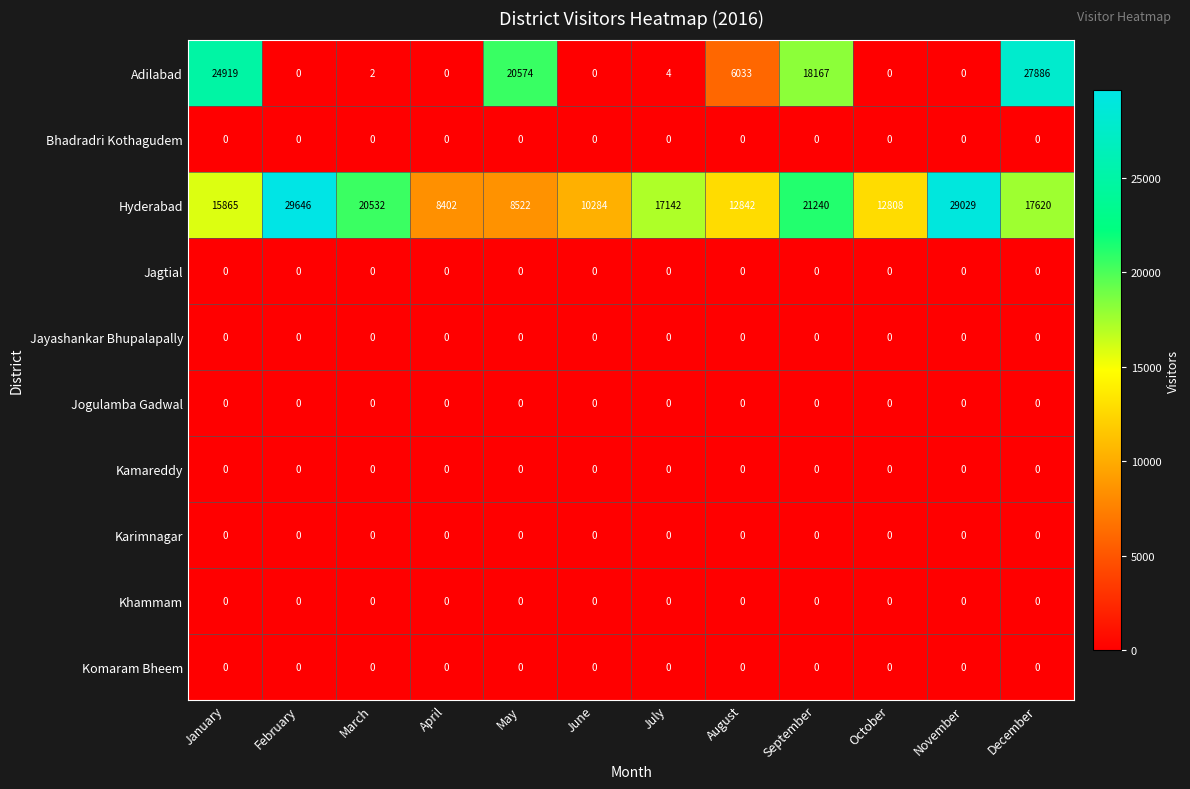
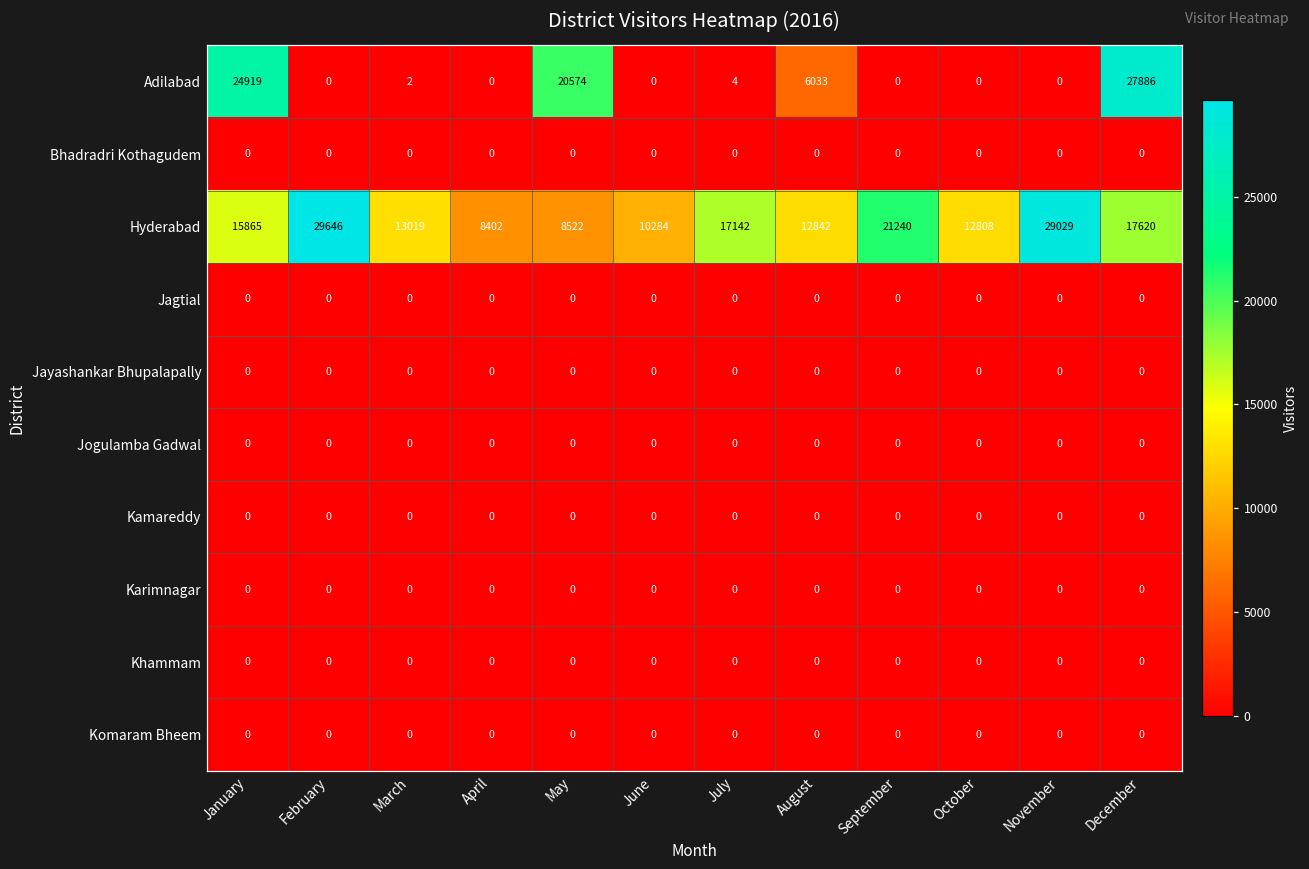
  {
    "Adilabad": {
      "January": 24919,
      "February": 0,
      "March": 2,
      "April": 0,
      "May": 20574,
      "June": 0,
      "July": 4,
      "August": 6033,
-     "September": 18167,
+     "September": 0,
      "October": 0,
      "November": 0,
      "December": 27886
    },
    "Bhadradri Kothagudem": {
      "January": 0,
      "February": 0,
      "March": 0,
      "April": 0,
      "May": 0,
      "June": 0,
      "July": 0,
      "August": 0,
      "September": 0,
      "October": 0,
      "November": 0,
      "December": 0
    },
    "Hyderabad": {
      "January": 15865,
      "February": 29646,
-     "March": 20532,
+     "March": 13019,
      "April": 8402,
      "May": 8522,
      "June": 10284,
      "July": 17142,
      "August": 12842,
      "September": 21240,
      "October": 12808,
      "November": 29029,
      "December": 17620
    },
    "Jagtial": {
      "January": 0,
      "February": 0,
      "March": 0,
      "April": 0,
      "May": 0,
      "June": 0,
      "July": 0,
      "August": 0,
      "September": 0,
      "October": 0,
      "November": 0,
      "December": 0
    },
    "Jayashankar Bhupalapally": {
      "January": 0,
      "February": 0,
      "March": 0,
      "April": 0,
      "May": 0,
      "June": 0,
      "July": 0,
      "August": 0,
      "September": 0,
      "October": 0,
      "November": 0,
      "December": 0
    },
    "Jogulamba Gadwal": {
      "January": 0,
      "February": 0,
      "March": 0,
      "April": 0,
      "May": 0,
      "June": 0,
      "July": 0,
      "August": 0,
      "September": 0,
      "October": 0,
      "November": 0,
      "December": 0
    },
    "Kamareddy": {
      "January": 0,
      "February": 0,
      "March": 0,
      "April": 0,
      "May": 0,
      "June": 0,
      "July": 0,
      "August": 0,
      "September": 0,
      "October": 0,
      "November": 0,
      "December": 0
    },
    "Karimnagar": {
      "January": 0,
      "February": 0,
      "March": 0,
      "April": 0,
      "May": 0,
      "June": 0,
      "July": 0,
      "August": 0,
      "September": 0,
      "October": 0,
      "November": 0,
      "December": 0
    },
    "Khammam": {
      "January": 0,
      "February": 0,
      "March": 0,
      "April": 0,
      "May": 0,
      "June": 0,
      "July": 0,
      "August": 0,
      "September": 0,
      "October": 0,
      "November": 0,
      "December": 0
    },
    "Komaram Bheem": {
      "January": 0,
      "February": 0,
      "March": 0,
      "April": 0,
      "May": 0,
      "June": 0,
      "July": 0,
      "August": 0,
      "September": 0,
      "October": 0,
      "November": 0,
      "December": 0
    }
  }
